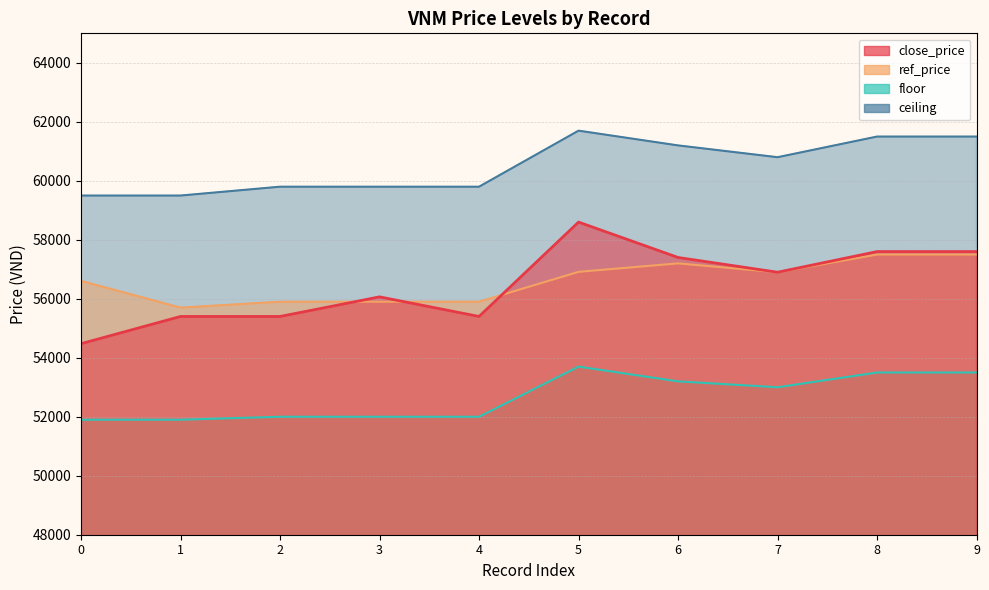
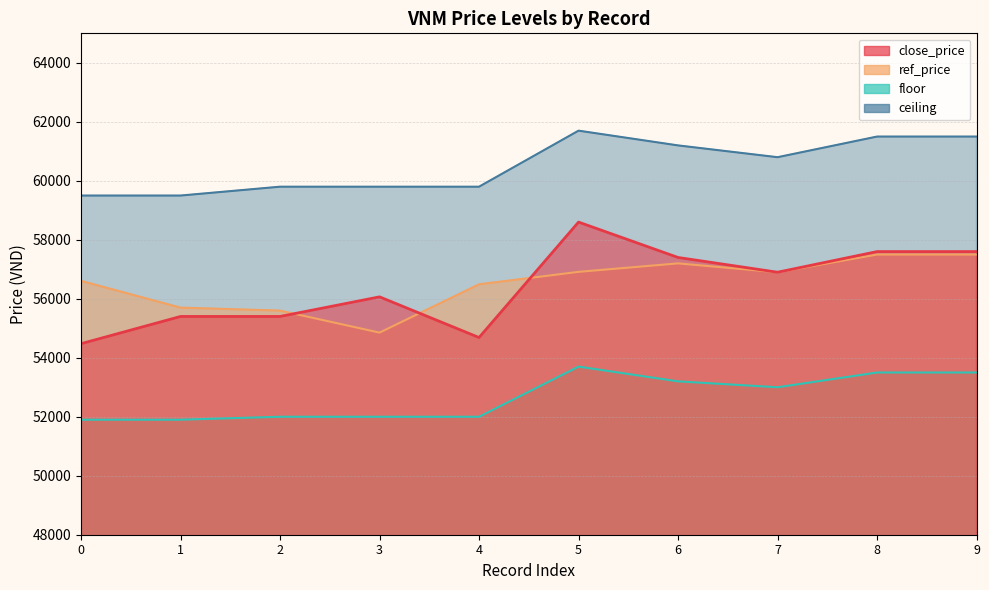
  {
    "ref_price": {
      "0": 56600,
      "1": 55700,
-     "2": 55900,
-     "3": 55900,
-     "4": 55900,
+     "2": 55600,
+     "3": 54900,
+     "4": 56500,
      "5": 56900,
      "6": 57200,
      "8": 57500,
      "9": 57500
    },
    "close_price": {
      "0": 54500,
      "1": 55400,
      "2": 55400,
      "3": 56100,
-     "4": 55400,
+     "4": 54700,
      "5": 58600,
      "6": 57400,
      "8": 57600,
      "9": 57600
    }
  }
